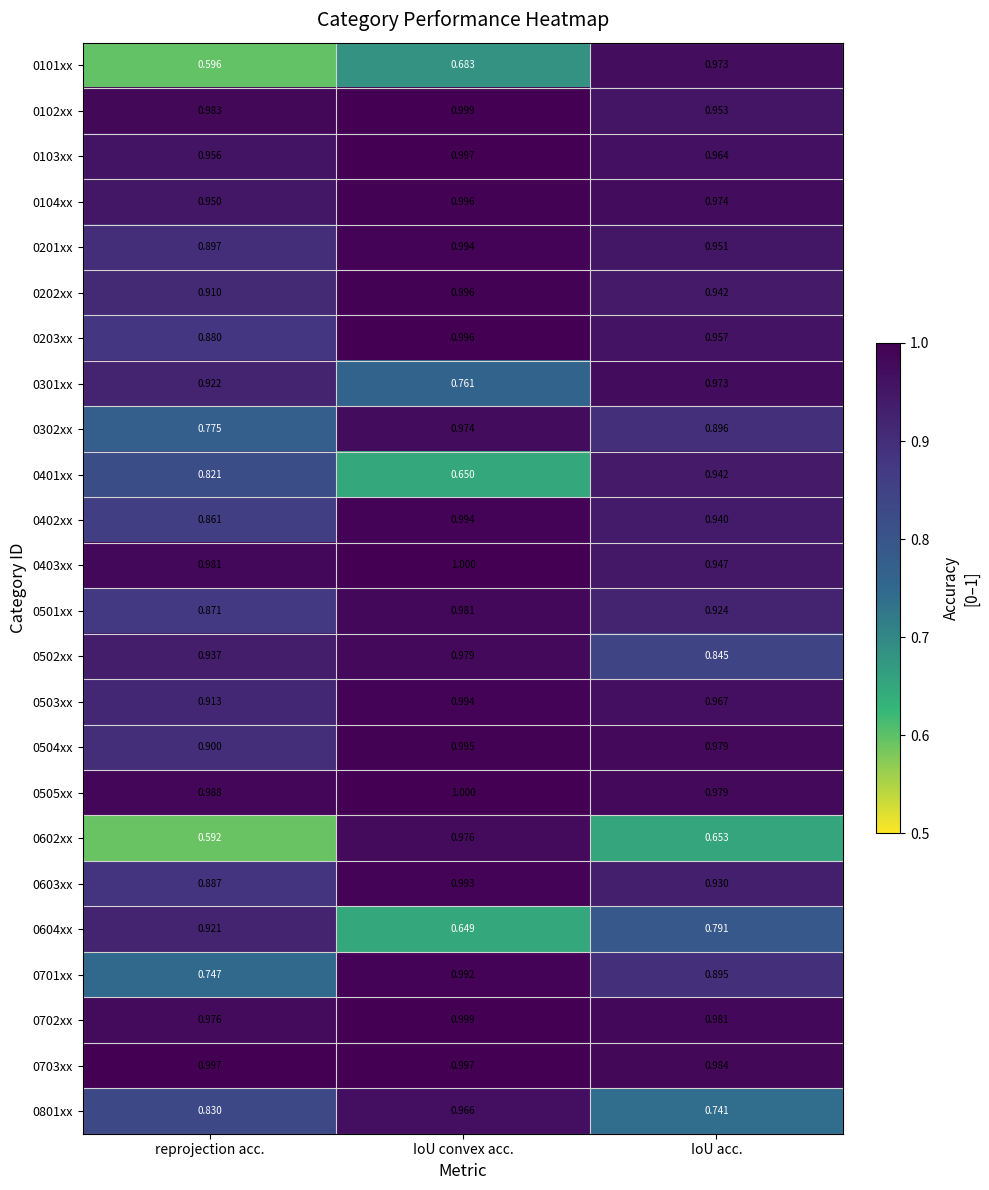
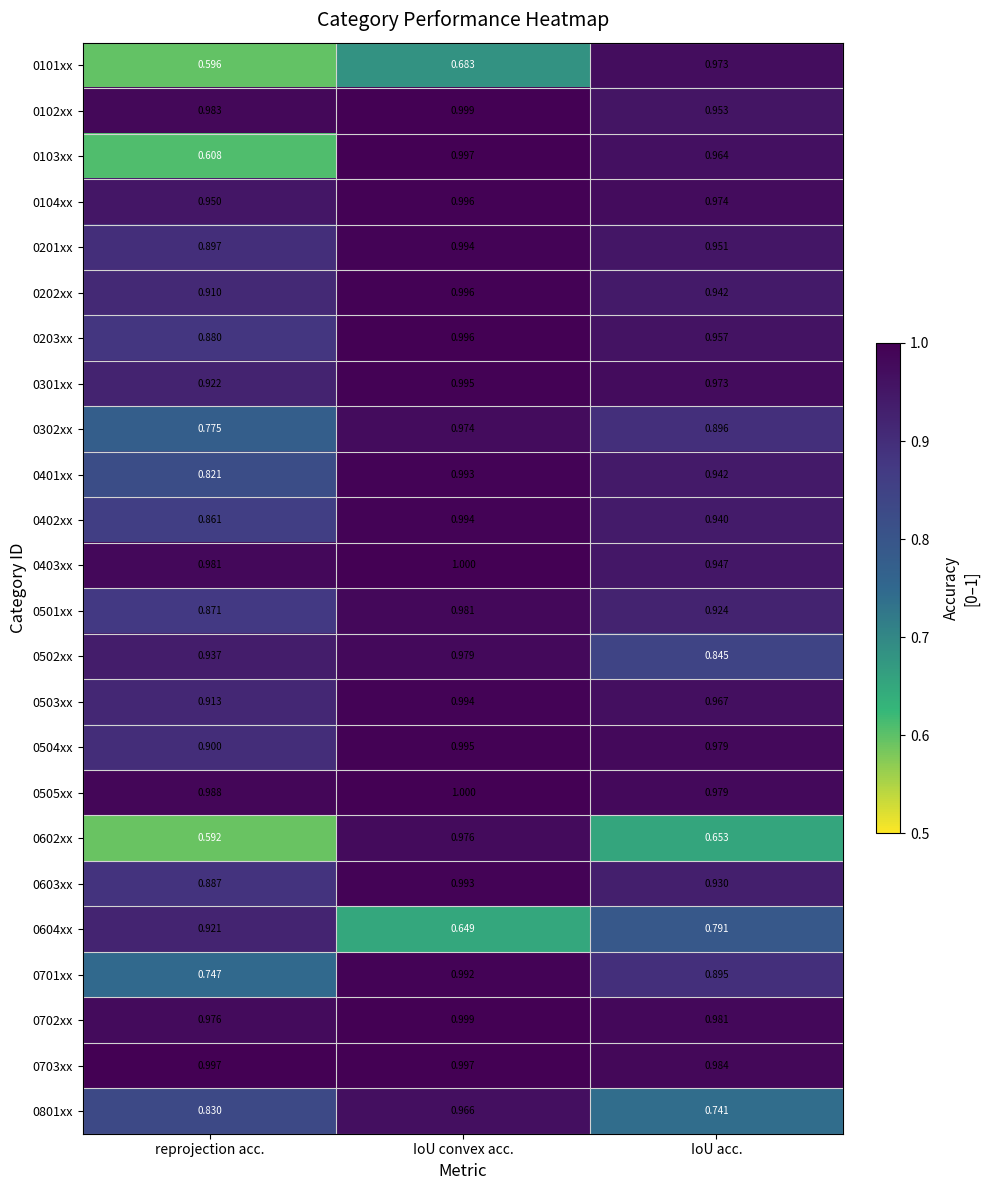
  {
    "0101xx": {
      "reprojection acc.": 0.596,
      "IoU convex acc.": 0.683,
      "IoU acc.": 0.973
    },
    "0102xx": {
      "reprojection acc.": 0.983,
      "IoU convex acc.": 0.999,
      "IoU acc.": 0.953
    },
    "0103xx": {
-     "reprojection acc.": 0.956,
+     "reprojection acc.": 0.608,
      "IoU convex acc.": 0.997,
      "IoU acc.": 0.964
    },
    "0104xx": {
      "reprojection acc.": 0.950,
      "IoU convex acc.": 0.996,
      "IoU acc.": 0.974
    },
    "0201xx": {
      "reprojection acc.": 0.897,
      "IoU convex acc.": 0.994,
      "IoU acc.": 0.951
    },
    "0202xx": {
      "reprojection acc.": 0.910,
      "IoU convex acc.": 0.996,
      "IoU acc.": 0.942
    },
    "0203xx": {
      "reprojection acc.": 0.880,
      "IoU convex acc.": 0.996,
      "IoU acc.": 0.957
    },
    "0301xx": {
      "reprojection acc.": 0.922,
-     "IoU convex acc.": 0.761,
+     "IoU convex acc.": 0.995,
      "IoU acc.": 0.973
    },
    "0302xx": {
      "reprojection acc.": 0.775,
      "IoU convex acc.": 0.974,
      "IoU acc.": 0.896
    },
    "0401xx": {
      "reprojection acc.": 0.821,
-     "IoU convex acc.": 0.650,
+     "IoU convex acc.": 0.993,
      "IoU acc.": 0.942
    },
    "0402xx": {
      "reprojection acc.": 0.861,
      "IoU convex acc.": 0.994,
      "IoU acc.": 0.940
    },
    "0403xx": {
      "reprojection acc.": 0.981,
      "IoU convex acc.": 1.000,
      "IoU acc.": 0.947
    },
    "0501xx": {
      "reprojection acc.": 0.871,
      "IoU convex acc.": 0.981,
      "IoU acc.": 0.924
    },
    "0502xx": {
      "reprojection acc.": 0.937,
      "IoU convex acc.": 0.979,
      "IoU acc.": 0.845
    },
    "0503xx": {
      "reprojection acc.": 0.913,
      "IoU convex acc.": 0.994,
      "IoU acc.": 0.967
    },
    "0504xx": {
      "reprojection acc.": 0.900,
      "IoU convex acc.": 0.995,
      "IoU acc.": 0.979
    },
    "0505xx": {
      "reprojection acc.": 0.988,
      "IoU convex acc.": 1.000,
      "IoU acc.": 0.979
    },
    "0602xx": {
      "reprojection acc.": 0.592,
      "IoU convex acc.": 0.976,
      "IoU acc.": 0.653
    },
    "0603xx": {
      "reprojection acc.": 0.887,
      "IoU convex acc.": 0.993,
      "IoU acc.": 0.930
    },
    "0604xx": {
      "reprojection acc.": 0.921,
      "IoU convex acc.": 0.649,
      "IoU acc.": 0.791
    },
    "0701xx": {
      "reprojection acc.": 0.747,
      "IoU convex acc.": 0.992,
      "IoU acc.": 0.895
    },
    "0702xx": {
      "reprojection acc.": 0.976,
      "IoU convex acc.": 0.999,
      "IoU acc.": 0.981
    },
    "0703xx": {
      "reprojection acc.": 0.997,
      "IoU convex acc.": 0.997,
      "IoU acc.": 0.984
    },
    "0801xx": {
      "reprojection acc.": 0.830,
      "IoU convex acc.": 0.966,
      "IoU acc.": 0.741
    }
  }
